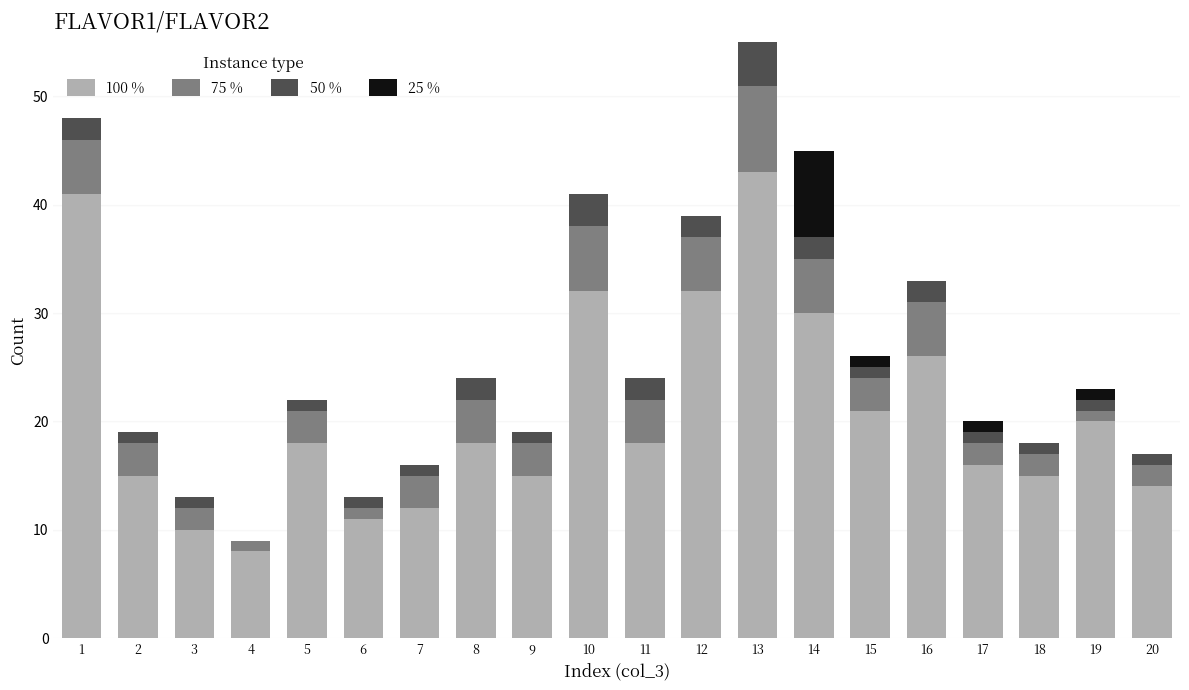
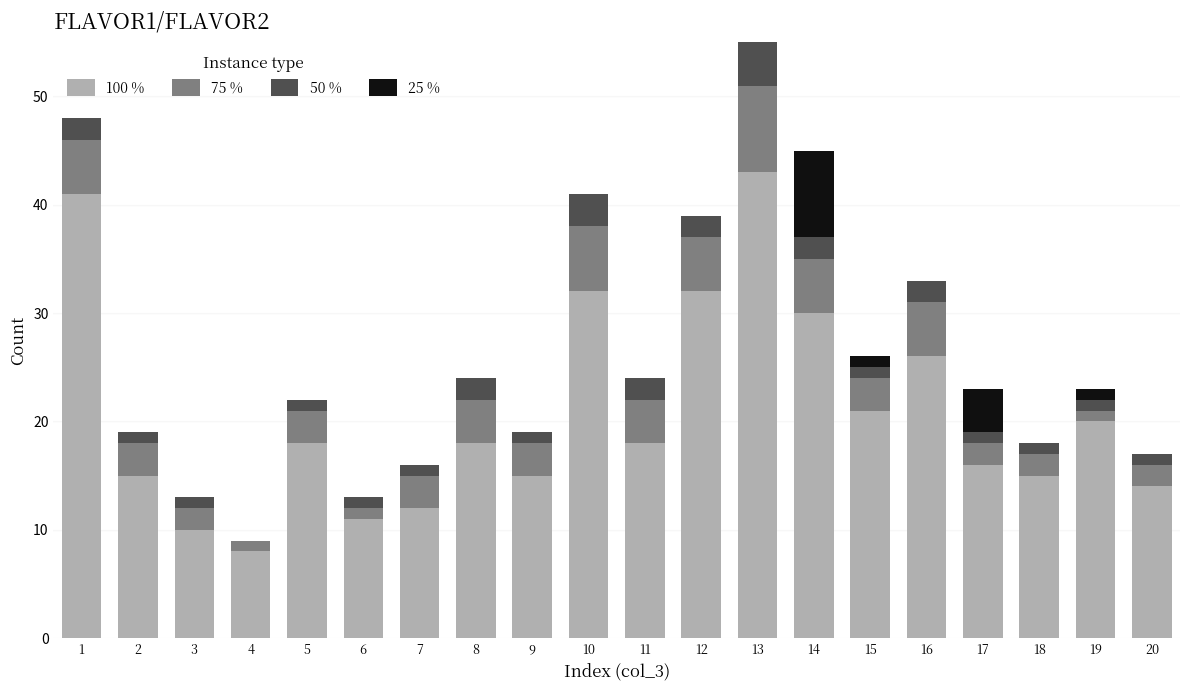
  {
    "100 %": {
      "1": 41,
      "2": 15,
      "3": 10,
      "4": 8,
      "5": 18,
      "6": 11,
      "7": 12,
      "8": 18,
      "9": 15,
      "10": 32,
      "11": 18,
      "12": 32,
      "13": 43,
      "14": 30,
      "15": 21,
      "16": 26,
      "17": 16,
      "18": 15,
      "19": 20,
      "20": 14
    },
    "75 %": {
      "1": 5,
      "2": 3,
      "3": 2,
      "4": 1,
      "5": 3,
      "6": 1,
      "7": 3,
      "8": 4,
      "9": 3,
      "10": 6,
      "11": 4,
      "12": 5,
      "13": 8,
      "14": 5,
      "15": 3,
      "16": 5,
      "17": 2,
      "18": 2,
      "19": 1,
      "20": 2
    },
    "50 %": {
      "1": 2,
      "2": 1,
      "3": 1,
      "4": 0,
      "5": 1,
      "6": 1,
      "7": 1,
      "8": 2,
      "9": 1,
      "10": 3,
      "11": 2,
      "12": 2,
      "13": 4,
      "14": 2,
      "15": 1,
      "16": 2,
      "17": 1,
      "18": 1,
      "19": 1,
      "20": 1
    },
    "25 %": {
      "1": 0,
      "2": 0,
      "3": 0,
      "4": 0,
      "5": 0,
      "6": 0,
      "7": 0,
      "8": 0,
      "9": 0,
      "10": 0,
      "11": 0,
      "12": 0,
      "14": 8,
      "15": 1,
      "16": 0,
-     "17": 1,
+     "17": 4,
      "18": 0,
      "19": 1,
      "20": 0
    }
  }
